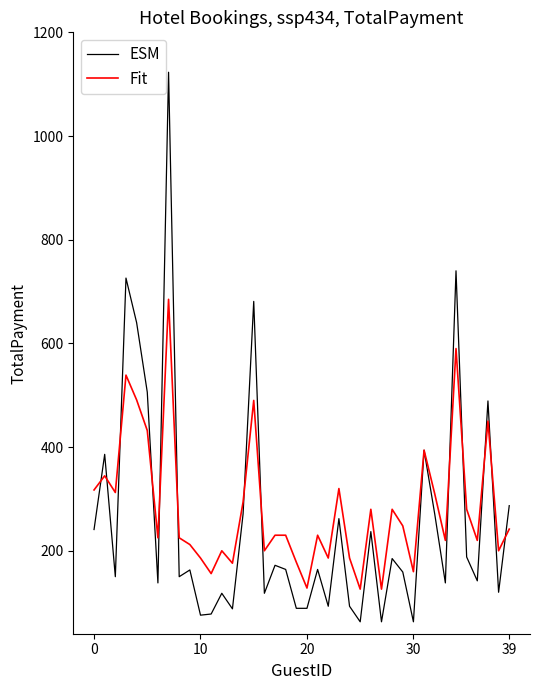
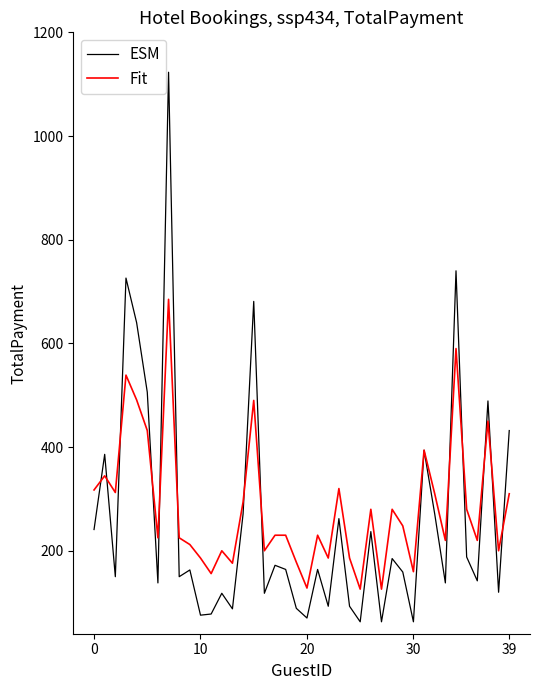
  {
    "ESM": {
      "0": 240,
      "10": 80,
-     "20": 90,
+     "20": 70,
      "30": 60,
-     "39": 290
+     "39": 430
    },
    "Fit": {
      "0": 320,
      "10": 190,
      "20": 130,
      "30": 160,
-     "39": 240
+     "39": 310
    }
  }
